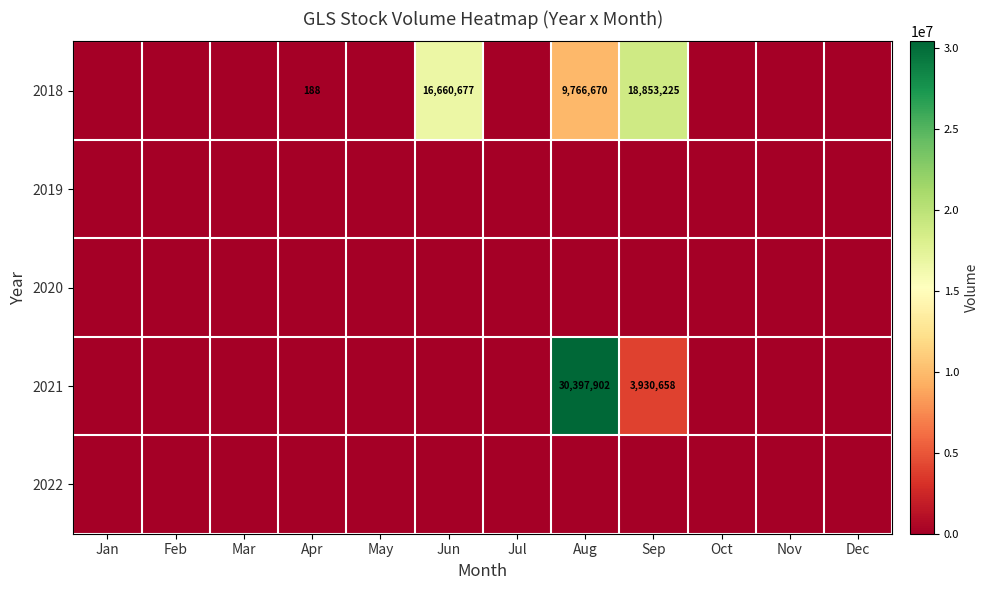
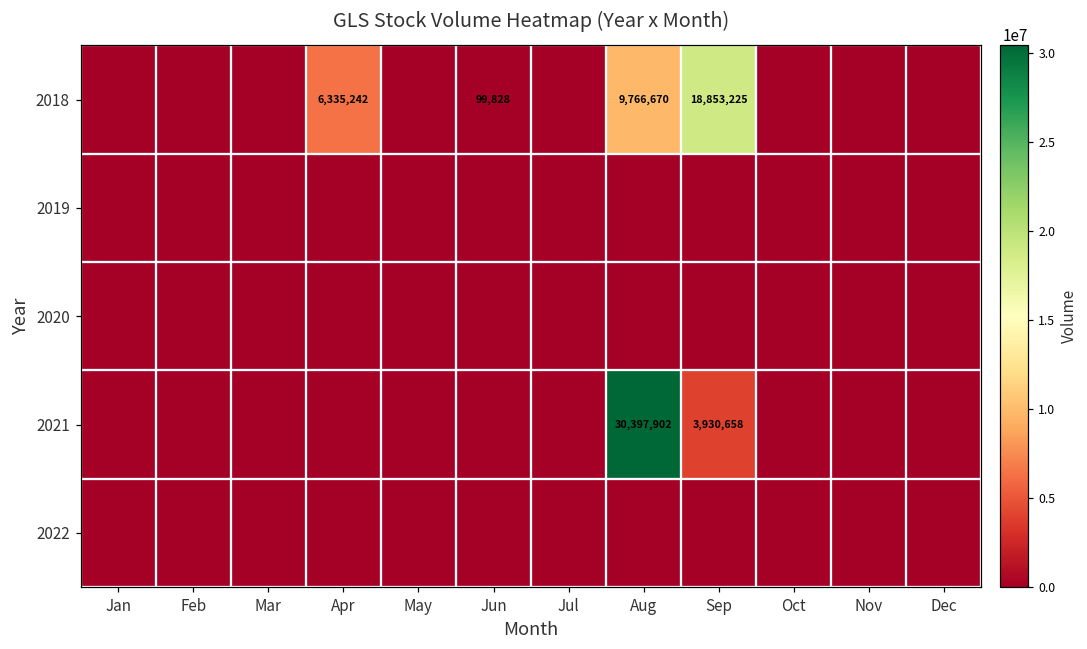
  {
    "2018": {
-     "Apr": "188",
-     "Jun": "16,660,677",
+     "Apr": "6,335,242",
+     "Jun": "99,828",
      "Aug": "9,766,670",
      "Sep": "18,853,225"
    },
    "2021": {
      "Aug": "30,397,902",
      "Sep": "3,930,658"
    }
  }
